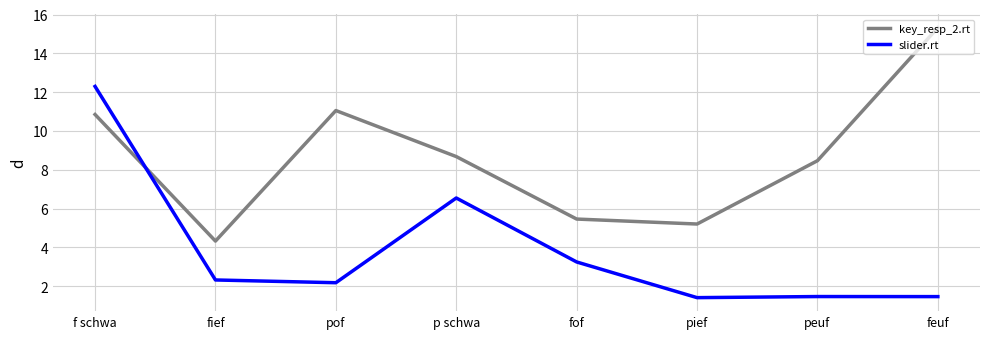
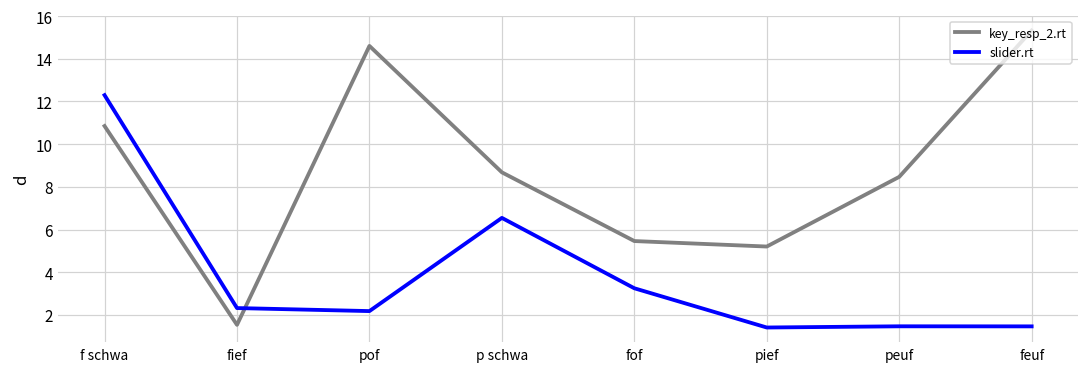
  {
    "key_resp_2.rt": {
      "f schwa": 10.8,
-     "fief": 4.3,
-     "pof": 11.1,
+     "fief": 1.5,
+     "pof": 14.6,
      "p schwa": 8.7,
      "fof": 5.5,
      "pief": 5.2,
      "peuf": 8.5
    },
    "slider.rt": {
      "f schwa": 12.3,
      "fief": 2.3,
      "pof": 2.2,
      "p schwa": 6.5,
      "fof": 3.2,
      "pief": 1.4,
      "peuf": 1.5,
      "feuf": 1.5
    }
  }
